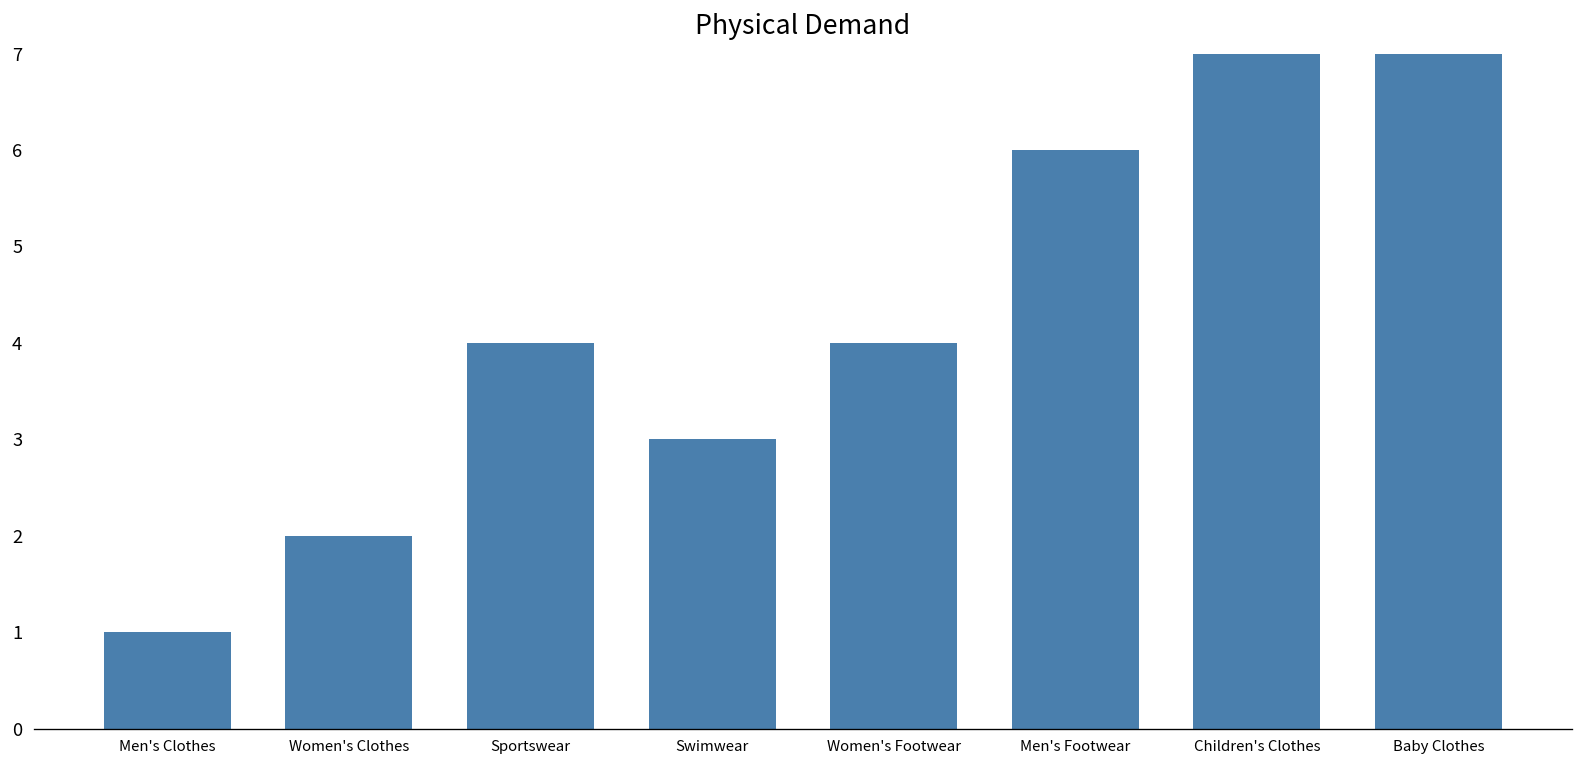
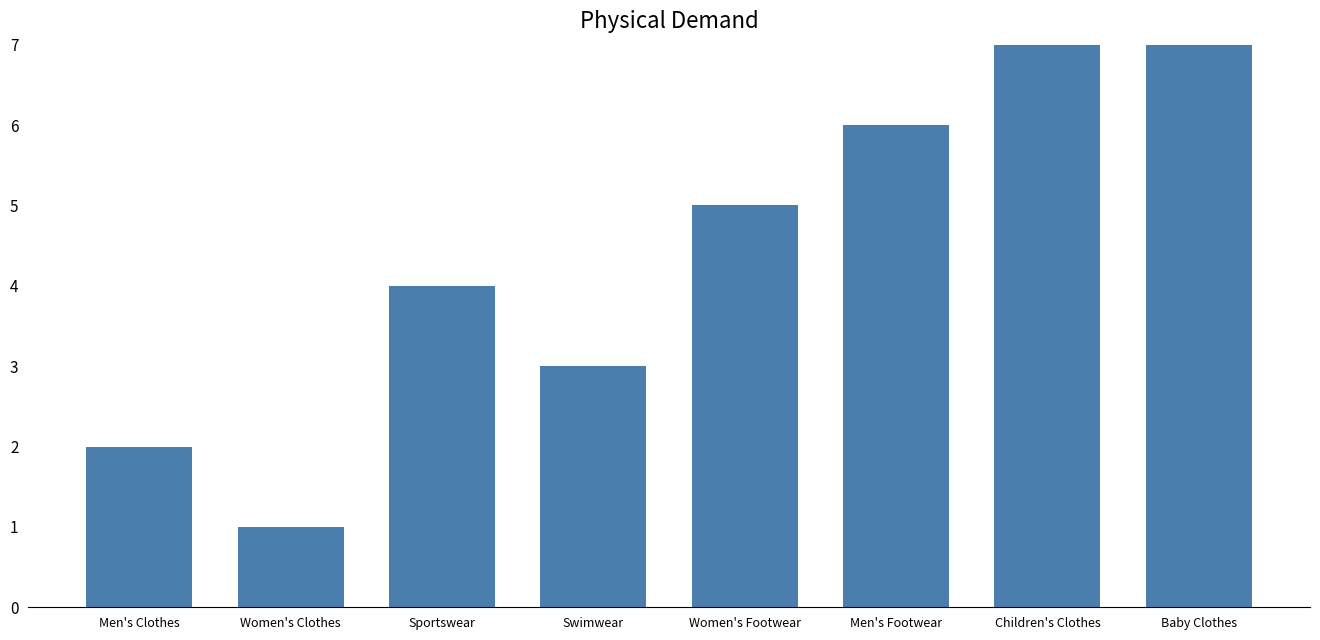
  {
-   "Men's Clothes": 1,
-   "Women's Clothes": 2,
+   "Men's Clothes": 2,
+   "Women's Clothes": 1,
    "Sportswear": 4,
    "Swimwear": 3,
-   "Women's Footwear": 4,
+   "Women's Footwear": 5,
    "Men's Footwear": 6,
    "Children's Clothes": 7
  }
